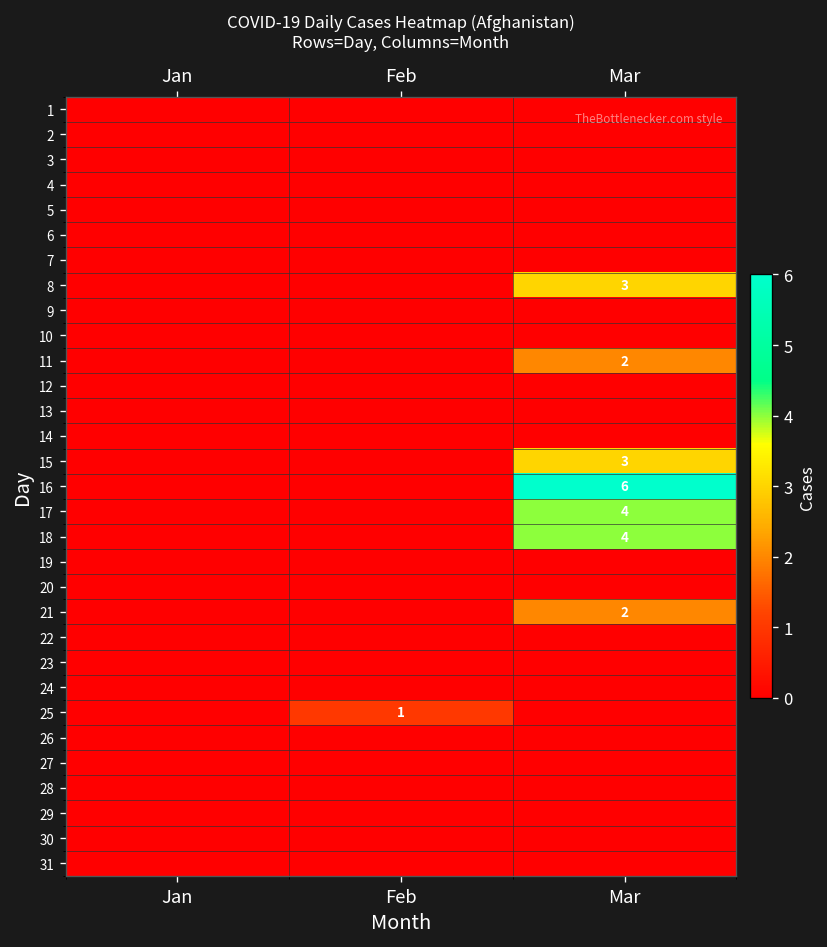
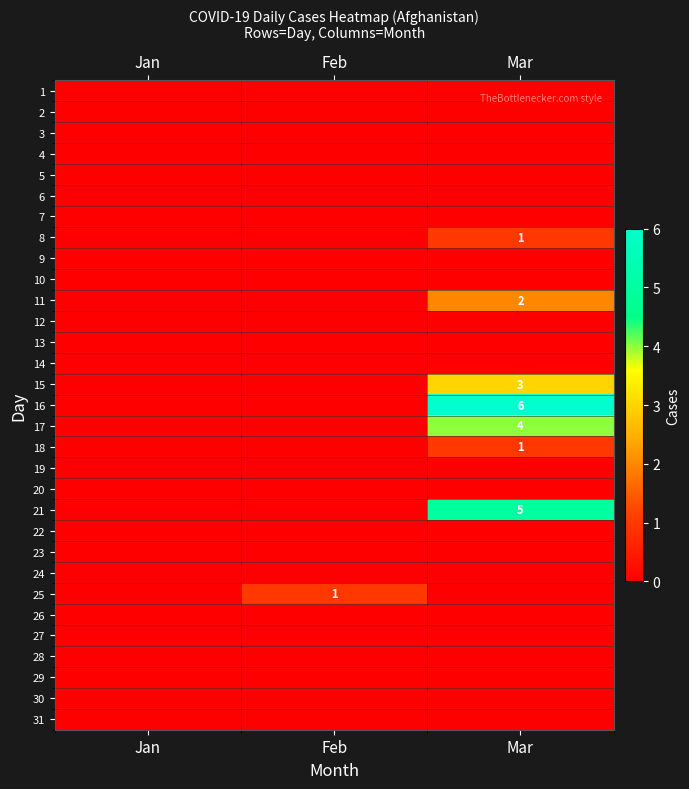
  {
    "8": {
-     "Mar": 3
+     "Mar": 1
    },
    "11": {
      "Mar": 2
    },
    "15": {
      "Mar": 3
    },
    "16": {
      "Mar": 6
    },
    "17": {
      "Mar": 4
    },
    "18": {
-     "Mar": 4
+     "Mar": 1
    },
    "21": {
-     "Mar": 2
+     "Mar": 5
    },
    "25": {
      "Feb": 1
    }
  }
